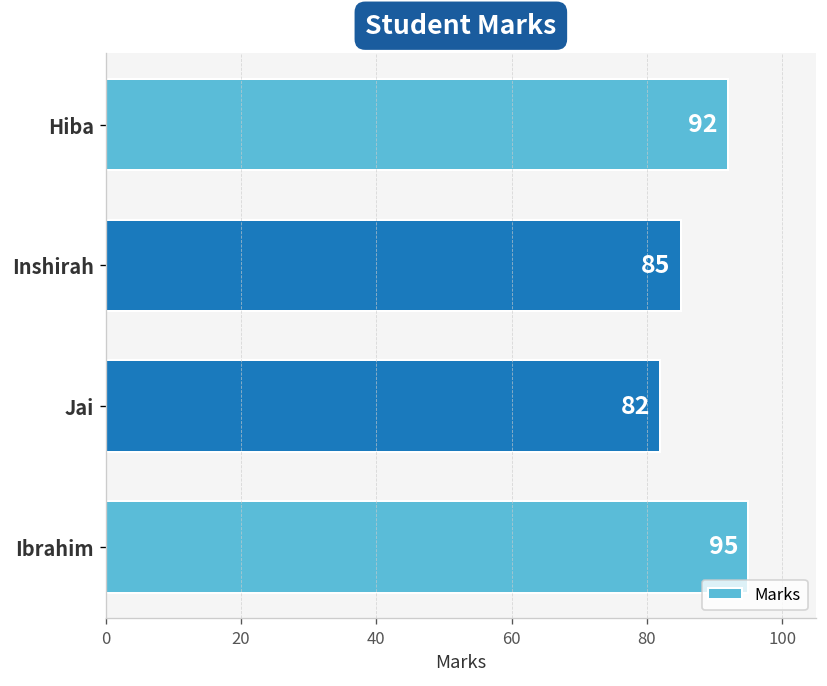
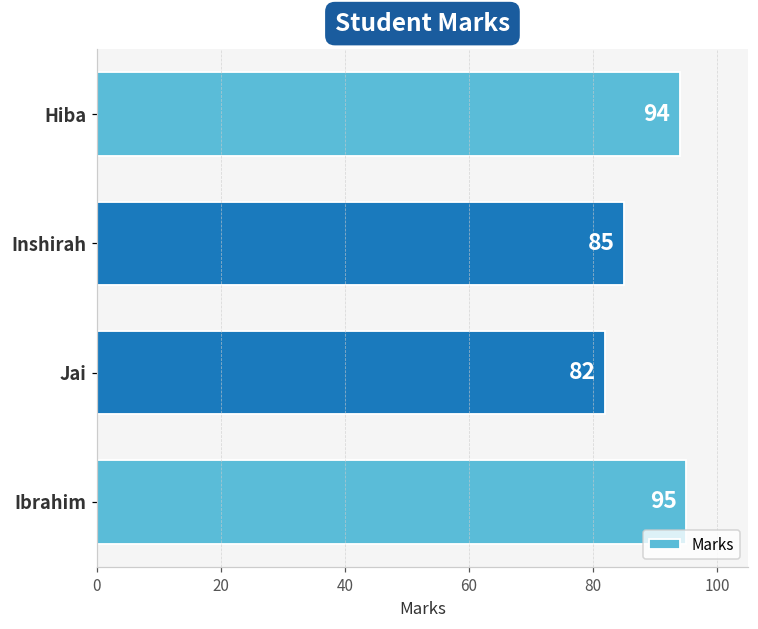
  {
-   "Hiba": 92,
+   "Hiba": 94,
    "Inshirah": 85,
    "Jai": 82,
    "Ibrahim": 95
  }
